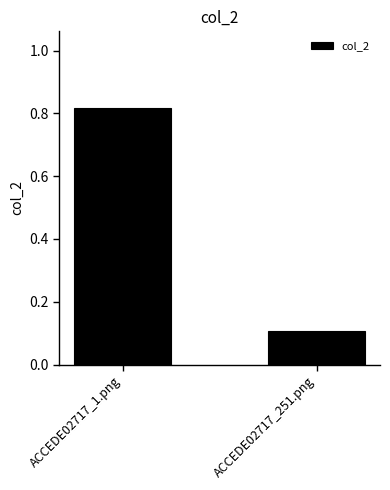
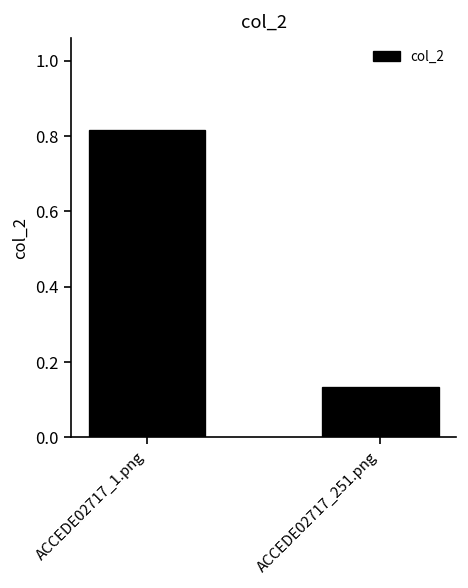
  {
    "ACCEDE02717_1.png": 0.82,
-   "ACCEDE02717_251.png": 0.11
+   "ACCEDE02717_251.png": 0.13
  }
